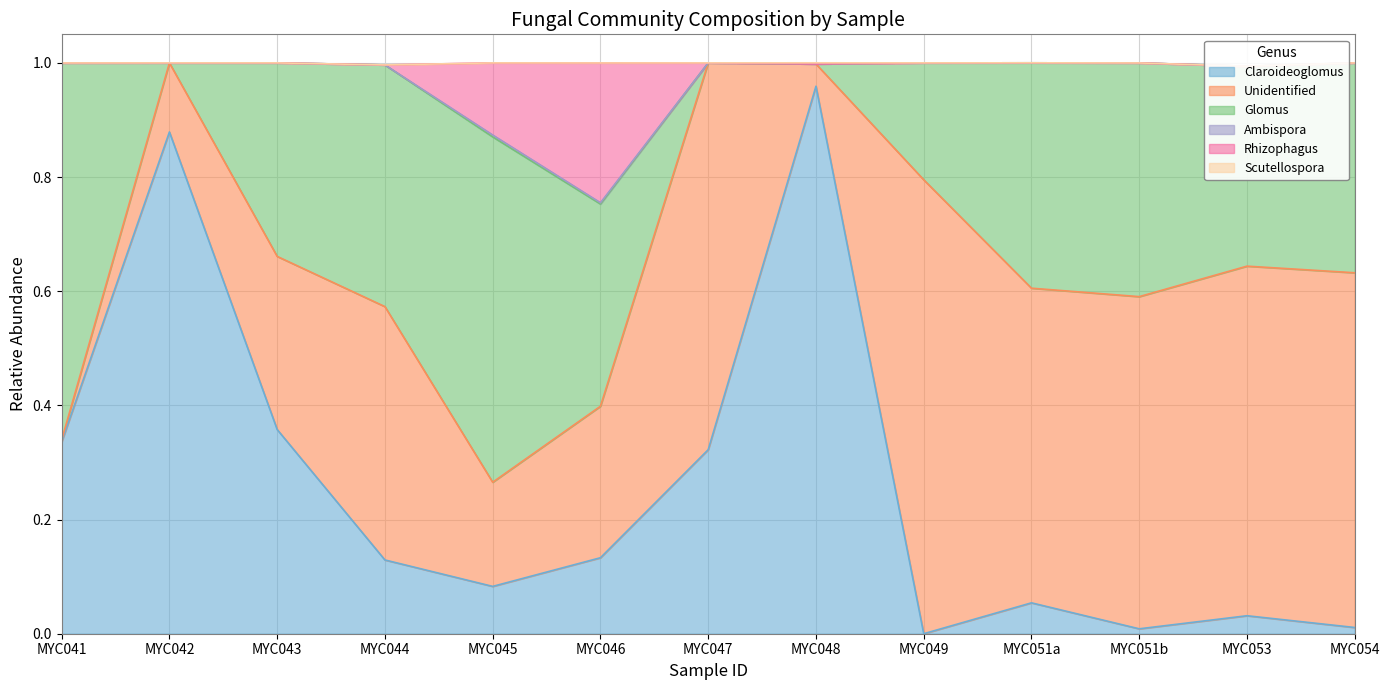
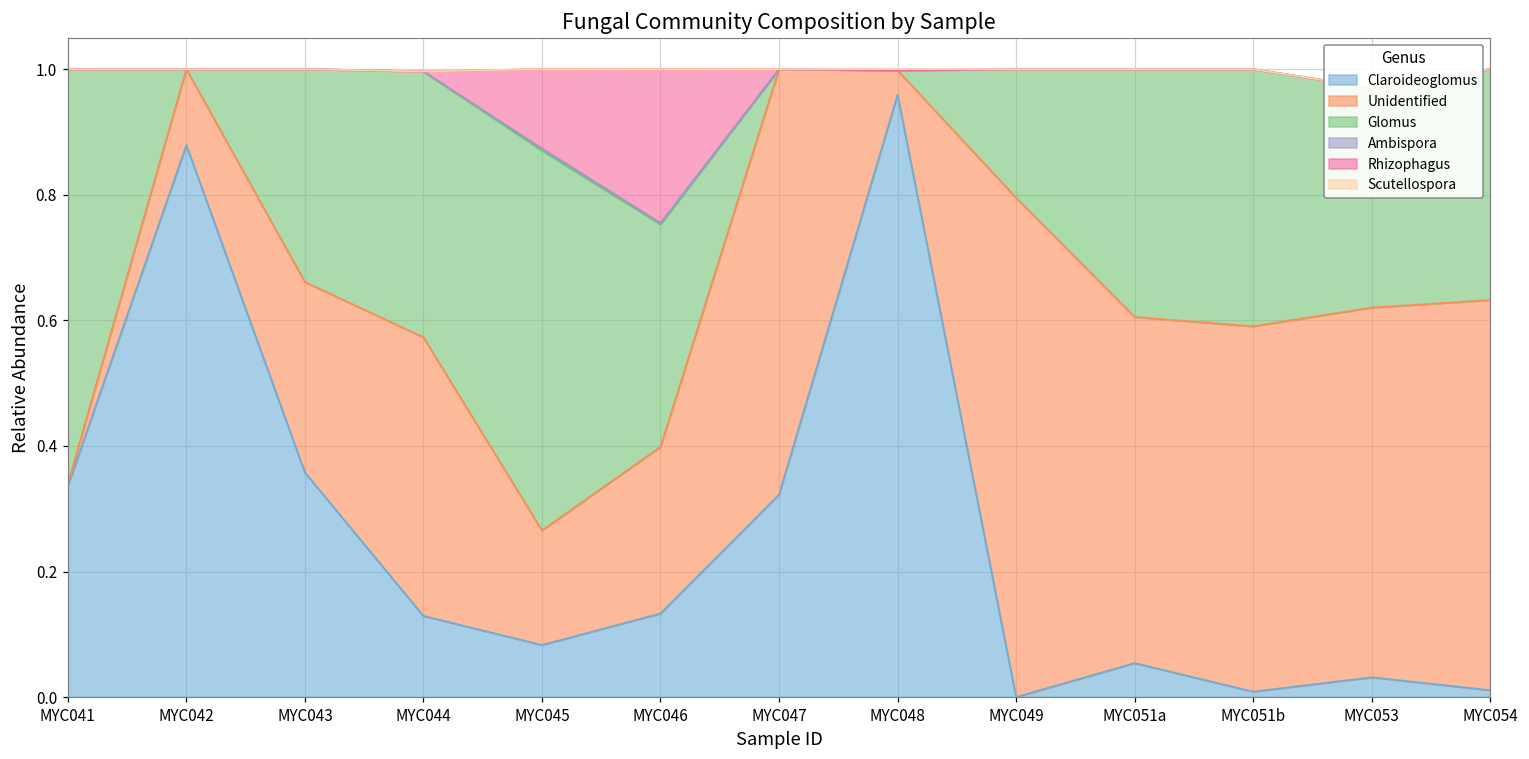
  {
    "Unidentified": {
      "MYC043": 0.30,
      "MYC044": 0.44,
      "MYC045": 0.18,
      "MYC046": 0.27,
      "MYC049": 0.80,
      "MYC051a": 0.55,
      "MYC051b": 0.58,
-     "MYC053": 0.61,
+     "MYC053": 0.59,
      "MYC054": 0.62
    }
  }
